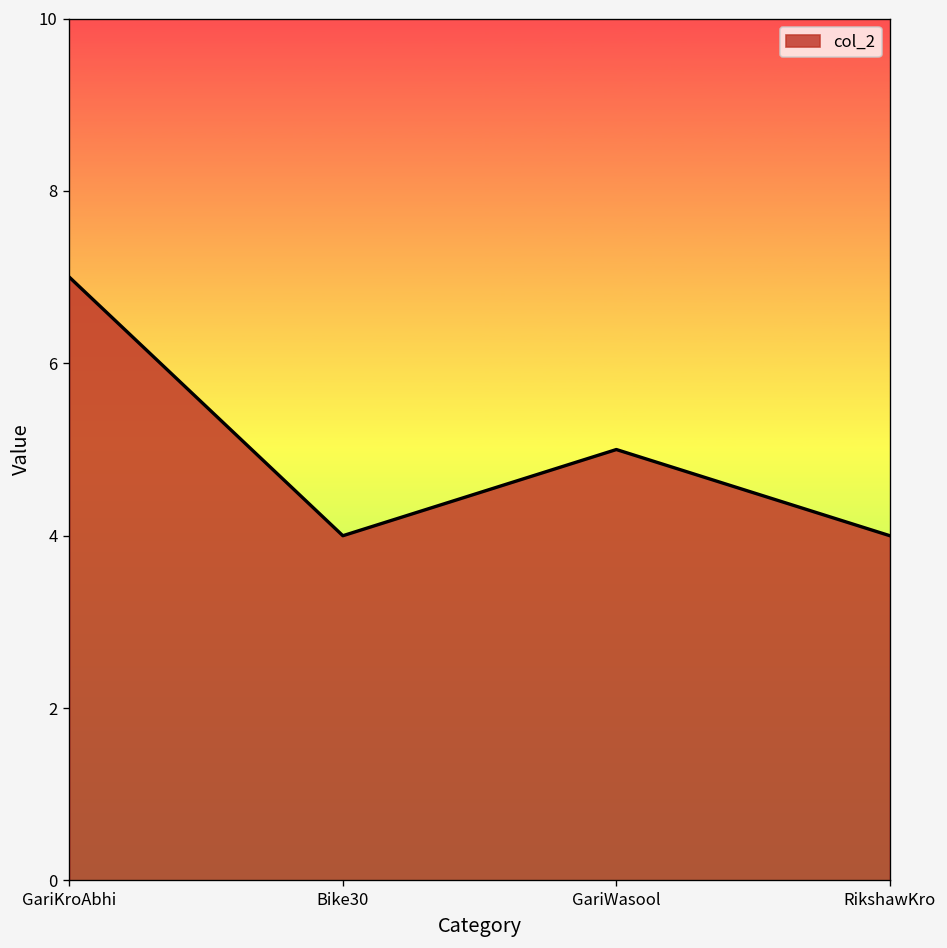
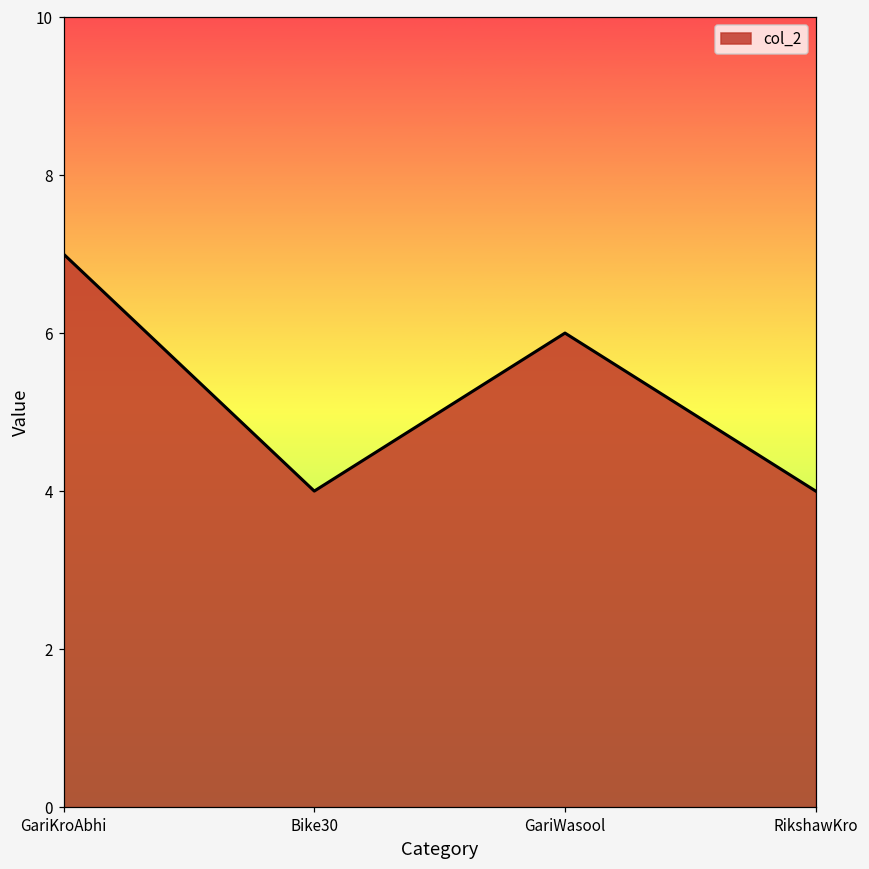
  {
    "GariKroAbhi": 7,
    "Bike30": 4,
-   "GariWasool": 5,
+   "GariWasool": 6,
    "RikshawKro": 4
  }
